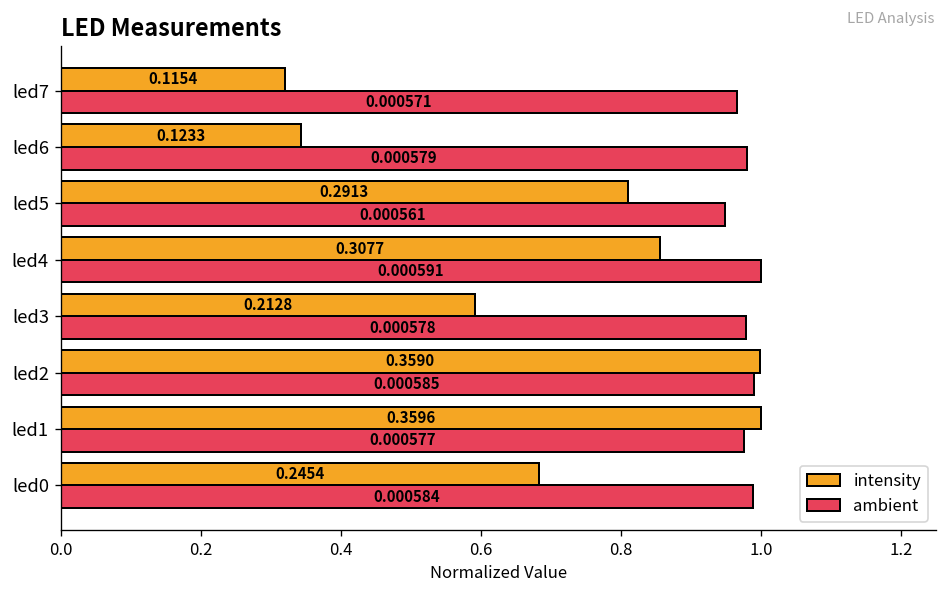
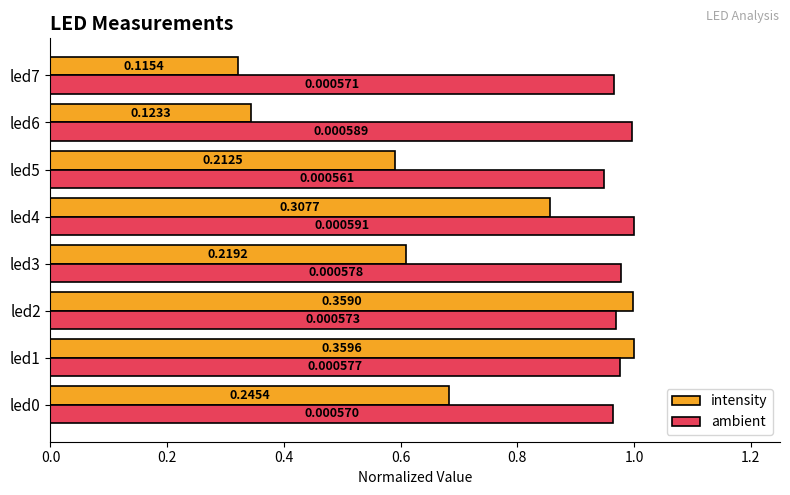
  {
    "intensity": {
-     "led5": 0.2913,
-     "led3": 0.2128
+     "led5": 0.2125,
+     "led3": 0.2192
    },
    "ambient": {
-     "led6": 0.000579,
-     "led2": 0.000585,
-     "led0": 0.000584
+     "led6": 0.000589,
+     "led2": 0.000573,
+     "led0": 0.000570
    }
  }
